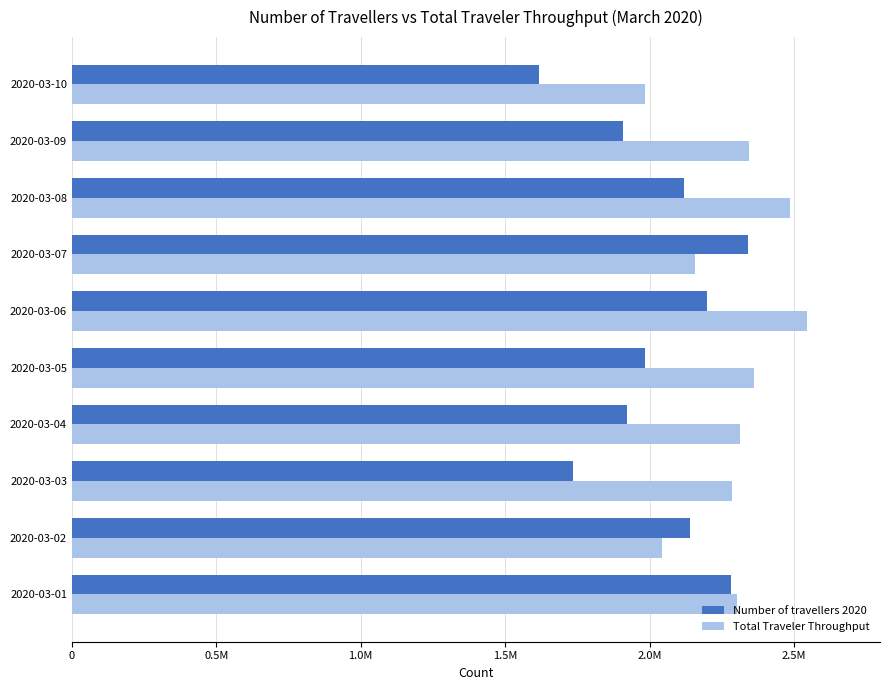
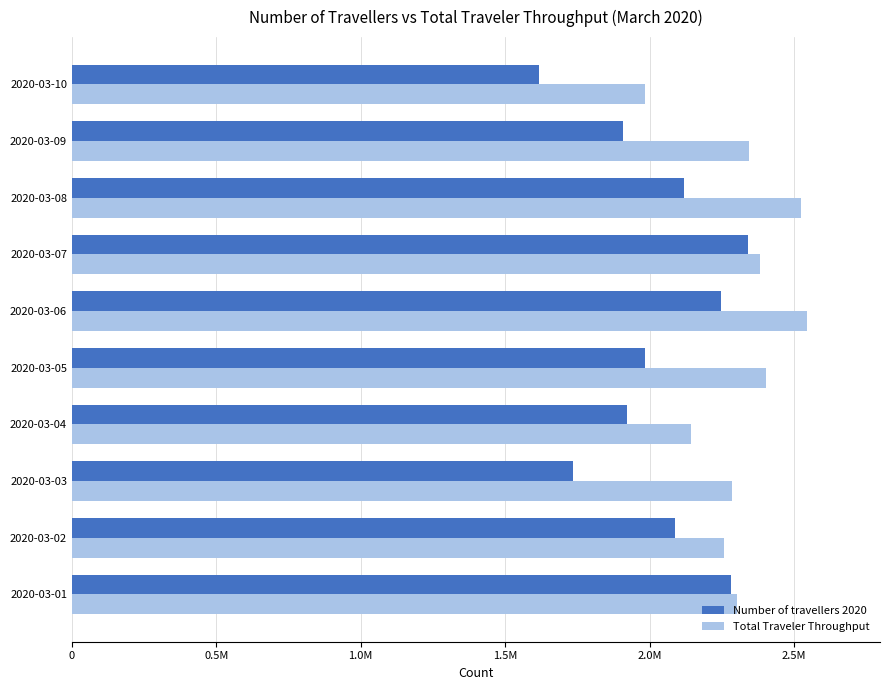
  {
    "Number of travellers 2020": {
      "2020-03-10": 1620000,
      "2020-03-09": 1910000,
      "2020-03-08": 2120000,
      "2020-03-07": 2340000,
-     "2020-03-06": 2200000,
+     "2020-03-06": 2250000,
      "2020-03-05": 1980000,
      "2020-03-04": 1920000,
      "2020-03-03": 1740000,
-     "2020-03-02": 2140000,
+     "2020-03-02": 2090000,
      "2020-03-01": 2280000
    },
    "Total Traveler Throughput": {
      "2020-03-10": 1990000,
      "2020-03-09": 2350000,
-     "2020-03-08": 2490000,
-     "2020-03-07": 2160000,
+     "2020-03-08": 2520000,
+     "2020-03-07": 2380000,
      "2020-03-06": 2540000,
-     "2020-03-05": 2360000,
-     "2020-03-04": 2310000,
+     "2020-03-05": 2400000,
+     "2020-03-04": 2140000,
      "2020-03-03": 2280000,
-     "2020-03-02": 2040000,
+     "2020-03-02": 2260000,
      "2020-03-01": 2300000
    }
  }
